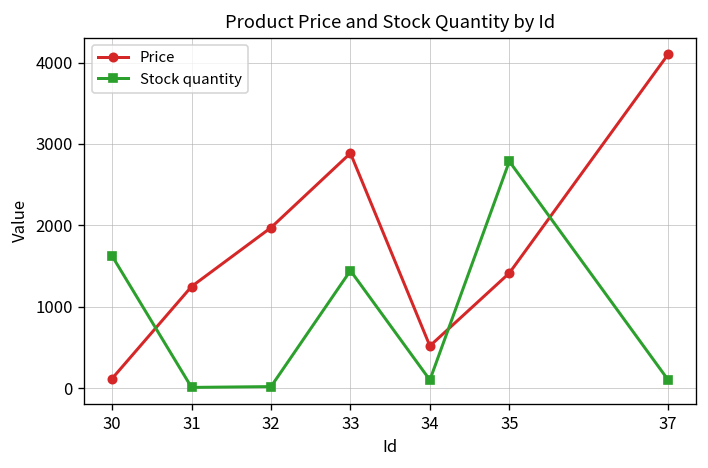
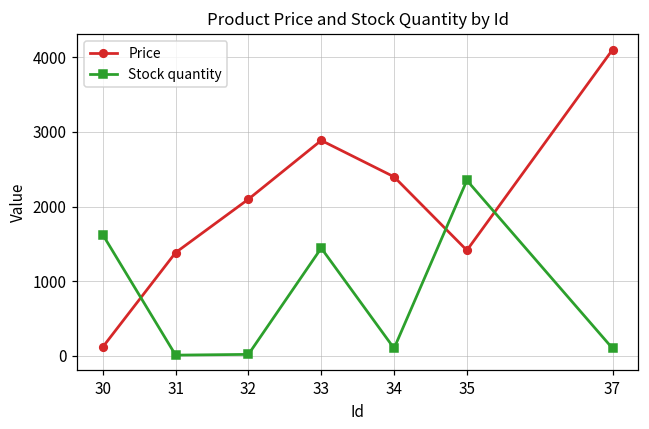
  {
    "Price": {
      "30": 100,
-     "31": 1300,
-     "32": 2000,
+     "31": 1400,
+     "32": 2100,
      "33": 2900,
-     "34": 500,
+     "34": 2400,
      "35": 1400,
      "37": 4100
    },
    "Stock quantity": {
      "30": 1600,
      "31": 0,
      "32": 0,
      "33": 1400,
      "34": 100,
-     "35": 2800,
+     "35": 2400,
      "37": 100
    }
  }
